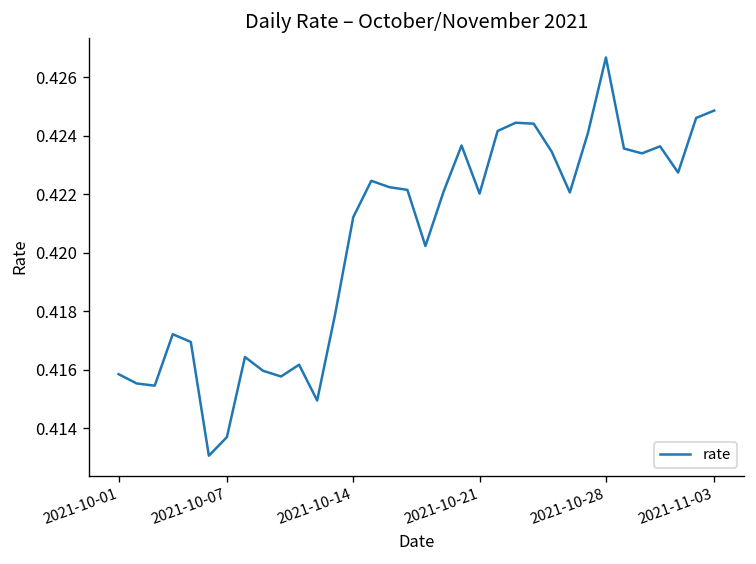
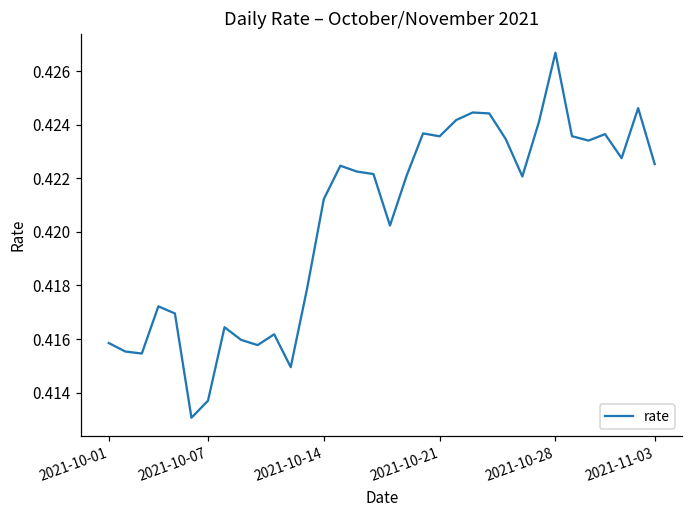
  {
    "2021-10-01": 0.4159,
    "2021-10-07": 0.4137,
    "2021-10-14": 0.4212,
-   "2021-10-21": 0.4220,
+   "2021-10-21": 0.4236,
    "2021-10-28": 0.4267,
-   "2021-11-03": 0.4249
+   "2021-11-03": 0.4225
  }
